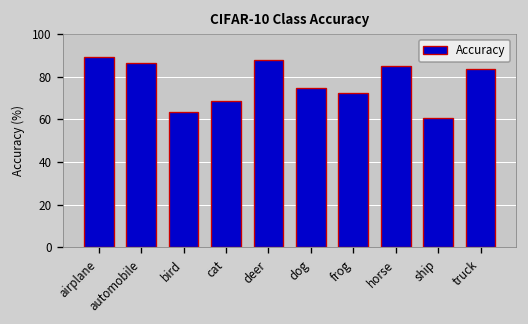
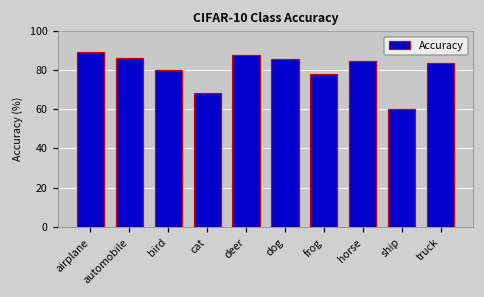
  {
    "airplane": 89,
    "automobile": 86,
-   "bird": 63,
+   "bird": 80,
    "cat": 69,
    "deer": 88,
-   "dog": 75,
-   "frog": 72,
+   "dog": 86,
+   "frog": 78,
    "horse": 85,
    "ship": 60,
    "truck": 84
  }
